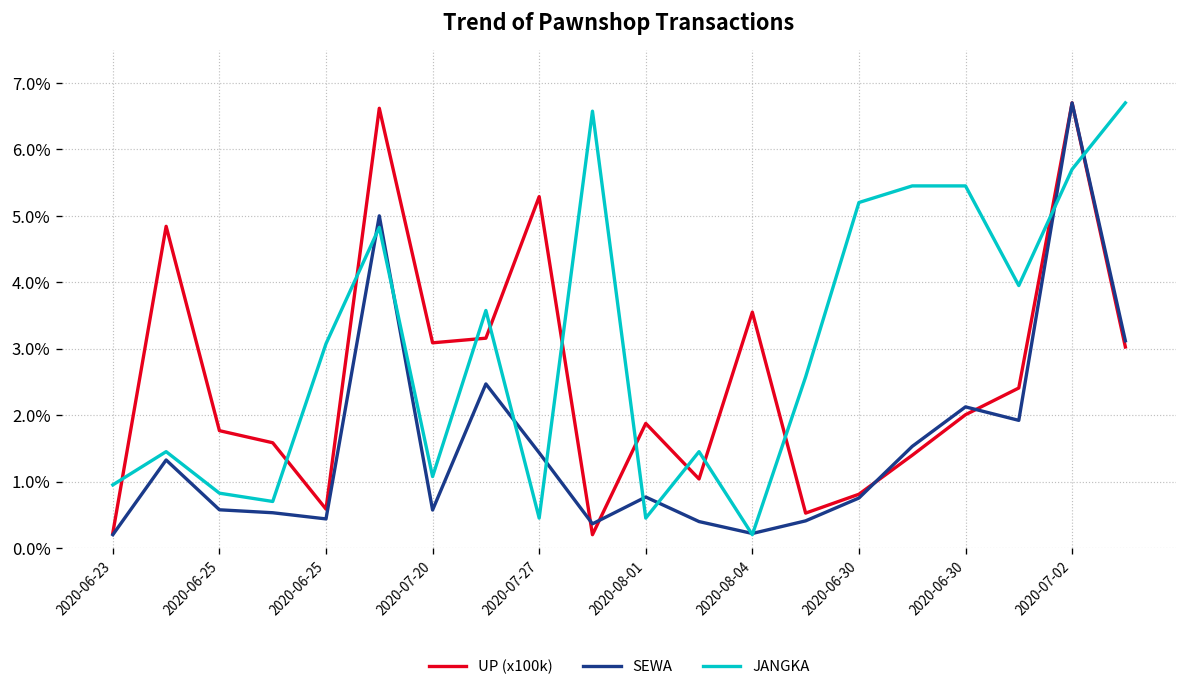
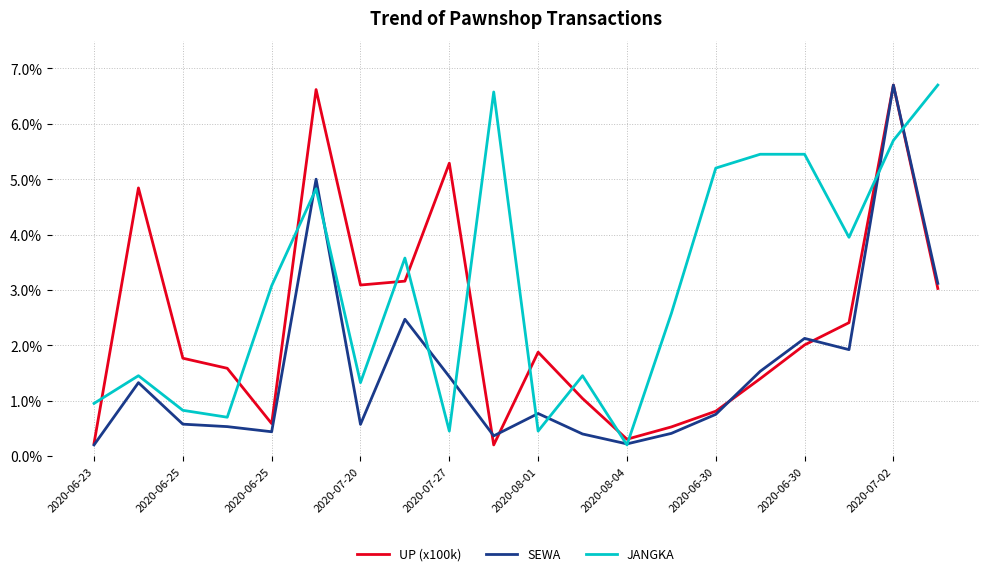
  {
    "UP (x100k)": {
      "2020-07-20": "3.1%",
      "2020-07-27": "5.3%",
      "2020-08-01": "1.9%",
-     "2020-08-04": "3.5%"
+     "2020-08-04": "0.3%"
    },
    "SEWA": {
      "2020-07-20": "0.6%",
      "2020-07-27": "1.4%",
      "2020-08-01": "0.8%"
    },
    "JANGKA": {
      "2020-06-23": "1.0%",
-     "2020-07-20": "1.1%",
+     "2020-07-20": "1.3%",
      "2020-07-27": "0.5%",
      "2020-08-01": "0.5%"
    }
  }
